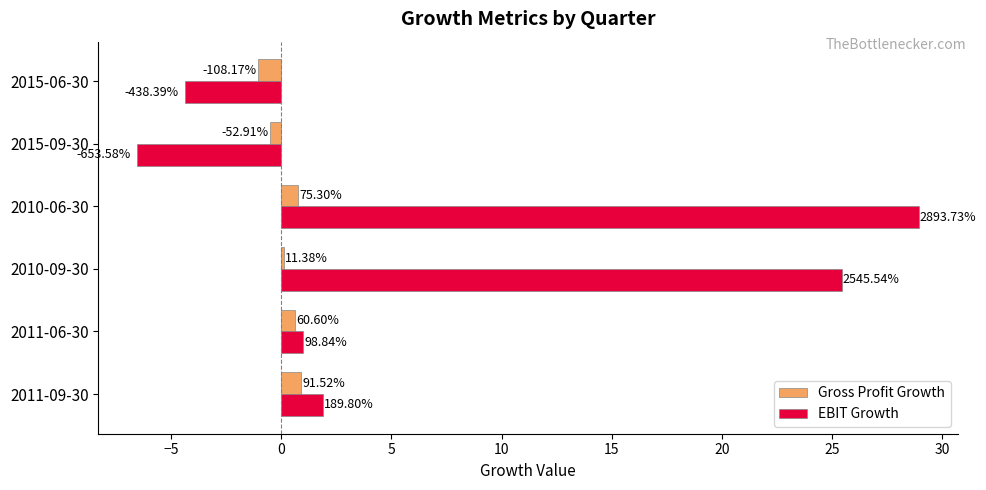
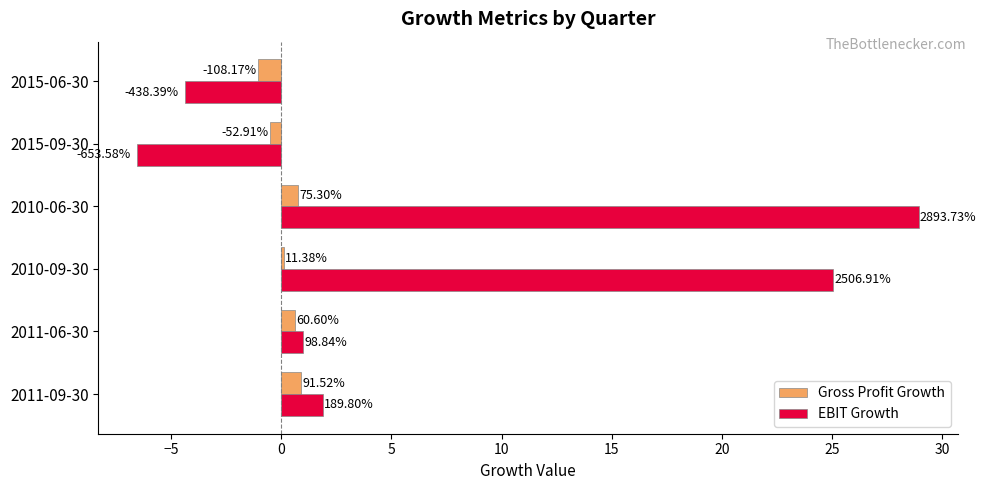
  {
    "Gross Profit Growth": {
      "2015-06-30": "-108.17%",
      "2015-09-30": "-52.91%",
      "2010-06-30": "75.30%",
      "2010-09-30": "11.38%",
      "2011-06-30": "60.60%",
      "2011-09-30": "91.52%"
    },
    "EBIT Growth": {
      "2015-06-30": "-438.39%",
      "2015-09-30": "-653.58%",
      "2010-06-30": "2893.73%",
-     "2010-09-30": "2545.54%",
+     "2010-09-30": "2506.91%",
      "2011-06-30": "98.84%",
      "2011-09-30": "189.80%"
    }
  }
